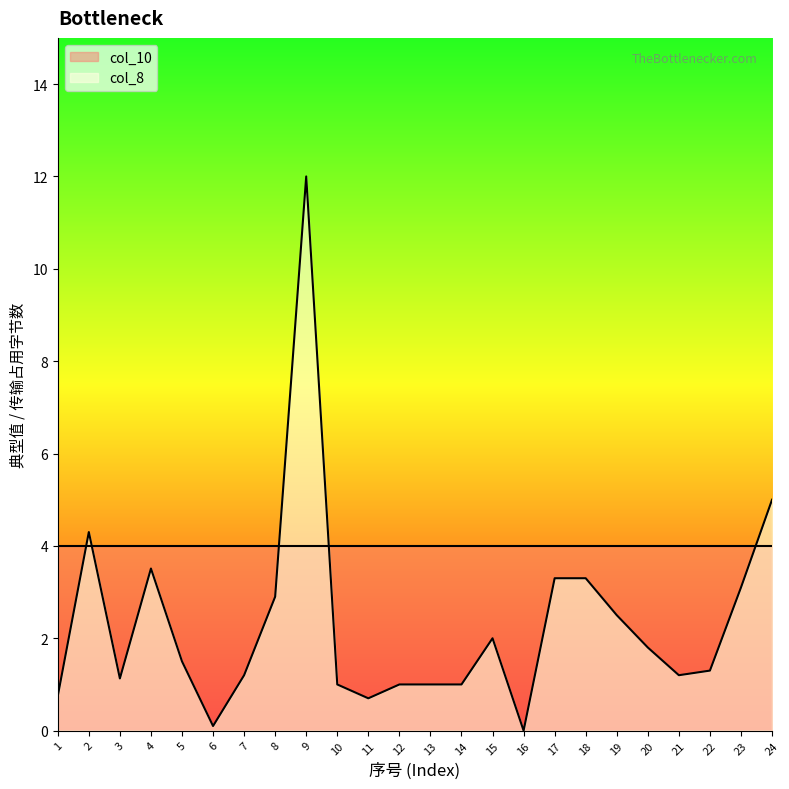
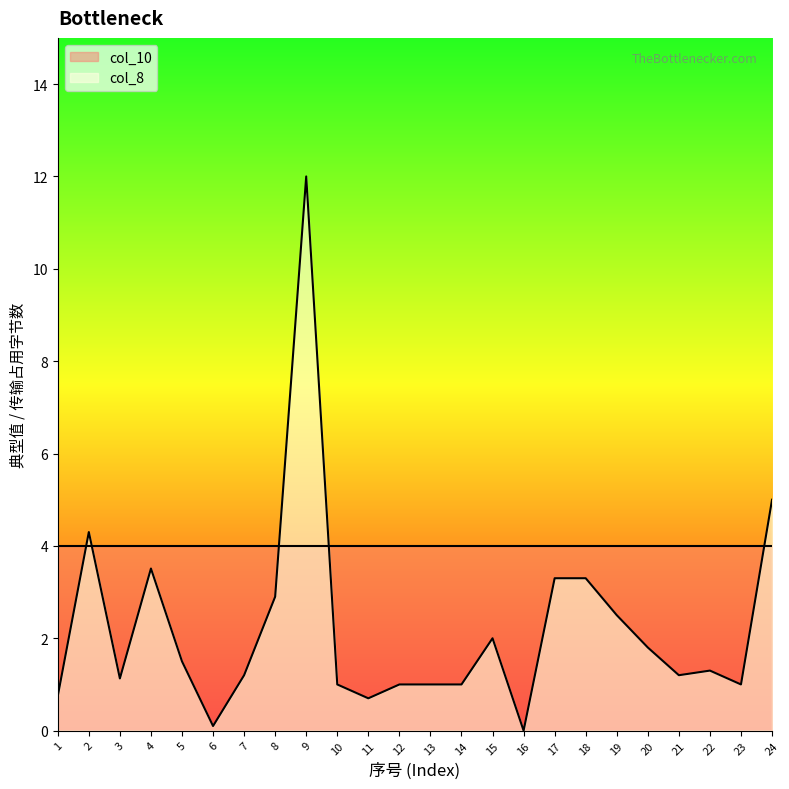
  {
    "col_10": {
      "1": 4.0,
      "2": 4.0,
      "3": 4.0,
      "4": 4.0,
      "5": 4.0,
      "6": 4.0,
      "7": 4.0,
      "8": 4.0,
      "9": 4.0,
      "10": 4.0,
      "11": 4.0,
      "12": 4.0,
      "13": 4.0,
      "14": 4.0,
      "15": 4.0,
      "16": 4.0,
      "17": 4.0,
      "18": 4.0,
      "19": 4.0,
      "20": 4.0,
      "21": 4.0,
      "22": 4.0,
      "23": 4.0,
      "24": 4.0
    },
    "col_8": {
      "1": 0.8,
      "2": 4.3,
      "3": 1.1,
      "4": 3.5,
      "5": 1.5,
      "6": 0.1,
      "7": 1.2,
      "8": 2.9,
      "9": 12.0,
      "10": 1.0,
      "11": 0.7,
      "12": 1.0,
      "13": 1.0,
      "14": 1.0,
      "15": 2.0,
      "16": 0.0,
      "17": 3.3,
      "18": 3.3,
      "19": 2.5,
      "20": 1.8,
      "21": 1.2,
      "22": 1.3,
-     "23": 3.1,
+     "23": 1.0,
      "24": 5.0
    }
  }
